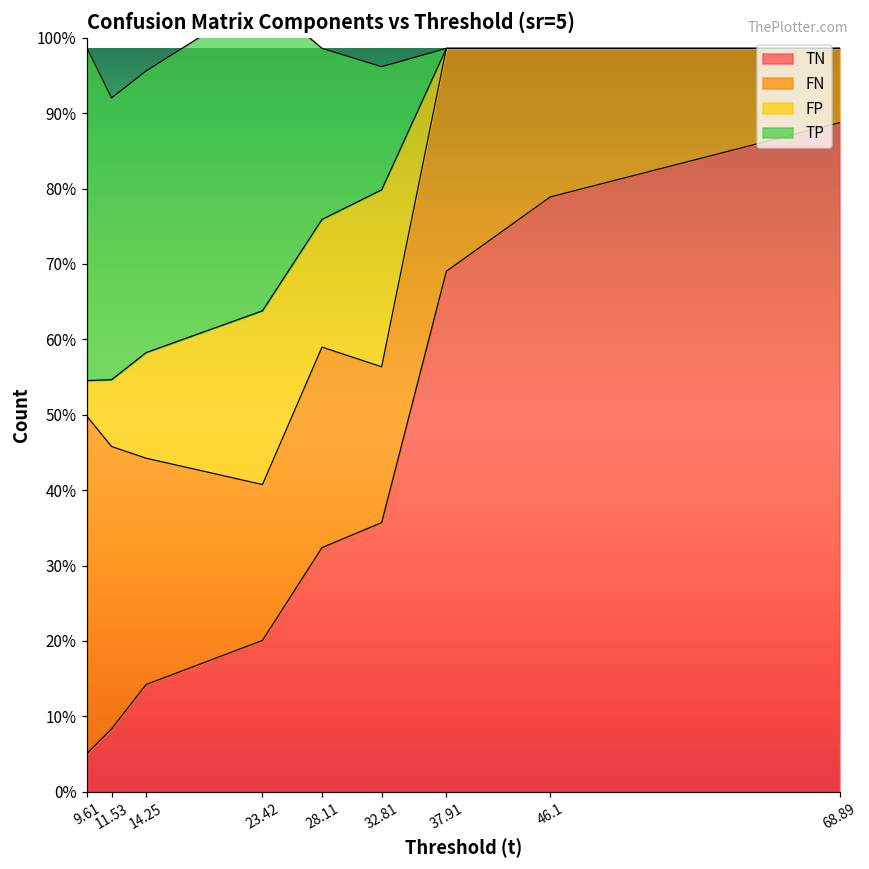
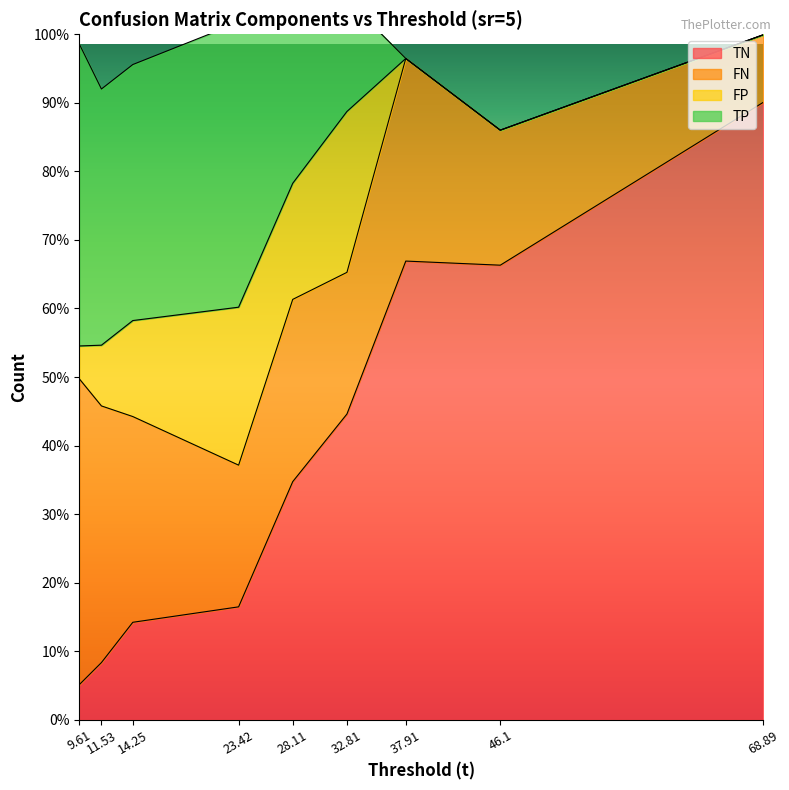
  {
    "TN": {
      "9.61": "5%",
      "11.53": "8%",
      "14.25": "14%",
-     "23.42": "20%",
-     "28.11": "32%",
-     "32.81": "36%",
-     "37.91": "69%",
-     "46.1": "79%",
-     "68.89": "89%"
+     "23.42": "16%",
+     "28.11": "35%",
+     "32.81": "45%",
+     "37.91": "67%",
+     "46.1": "66%",
+     "68.89": "90%"
    },
    "FN": {
      "9.61": "45%",
      "11.53": "37%",
      "14.25": "30%",
      "23.42": "21%",
      "28.11": "27%",
      "32.81": "21%"
    },
    "FP": {
      "9.61": "5%",
      "11.53": "9%",
      "14.25": "14%",
      "23.42": "23%",
      "28.11": "17%",
      "32.81": "23%"
    },
    "TP": {
      "9.61": "44%",
      "11.53": "37%",
      "14.25": "37%"
    }
  }
